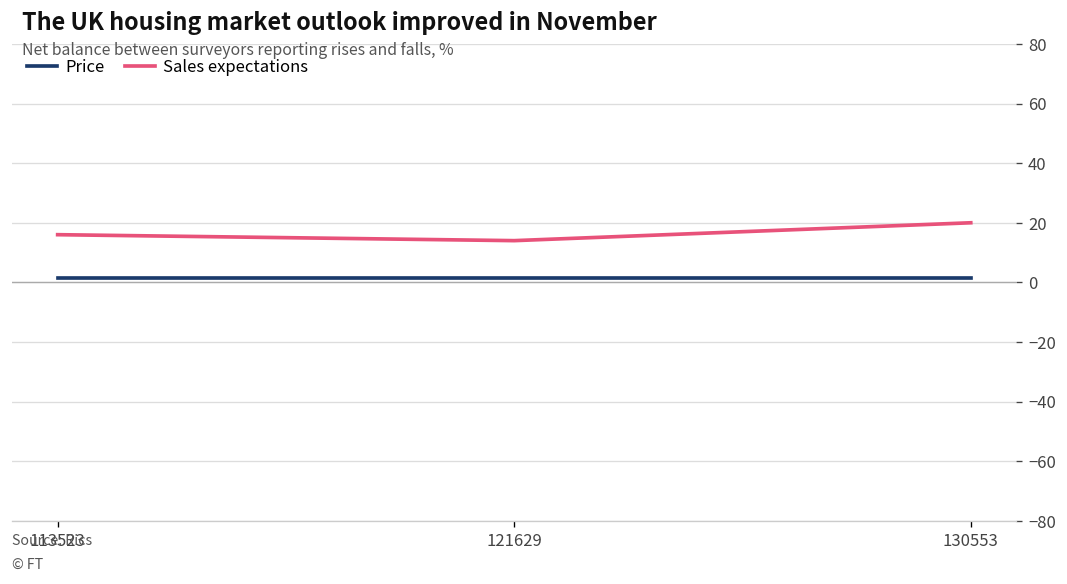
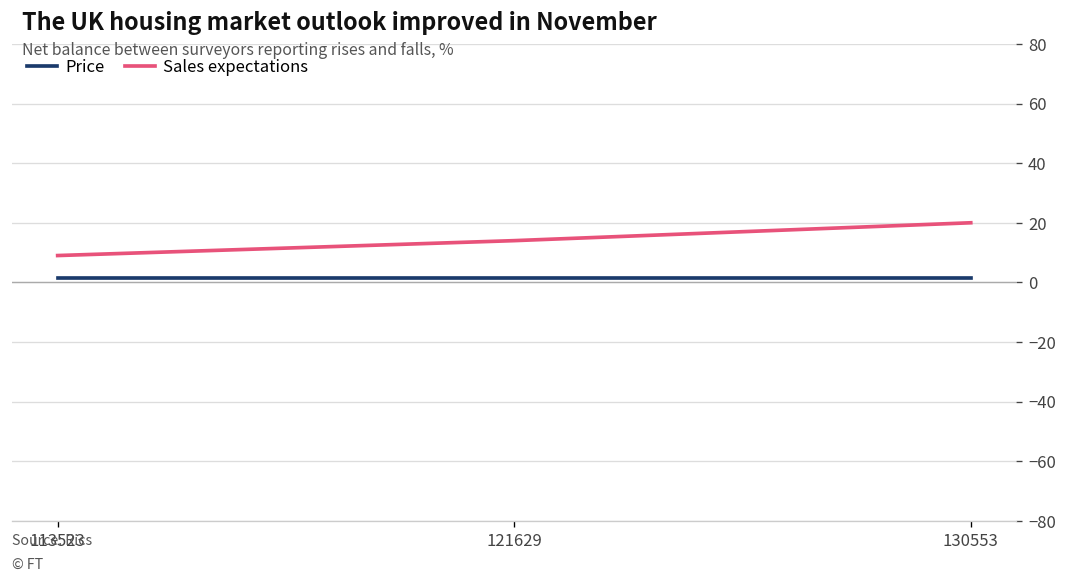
  {
    "Price": {
      "113523": 2,
      "121629": 2,
      "130553": 2
    },
    "Sales expectations": {
-     "113523": 16,
+     "113523": 9,
      "121629": 14,
      "130553": 20
    }
  }
